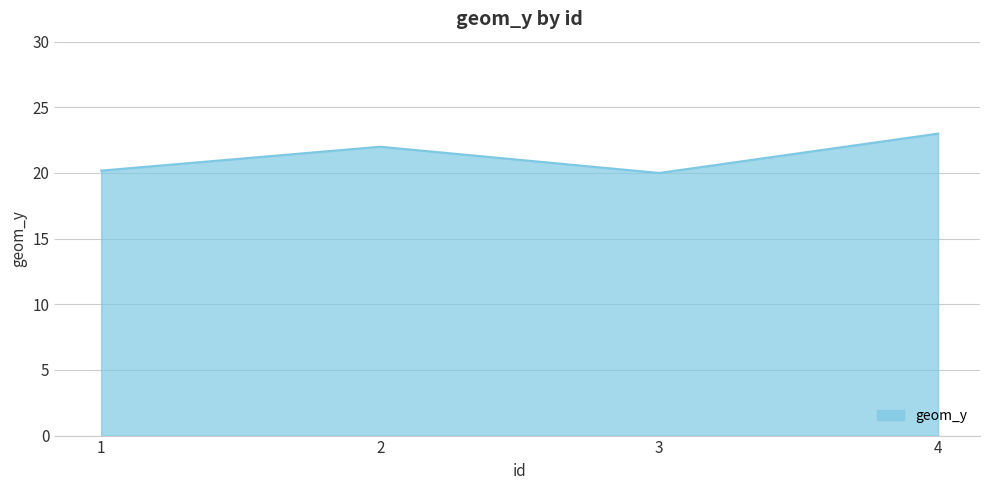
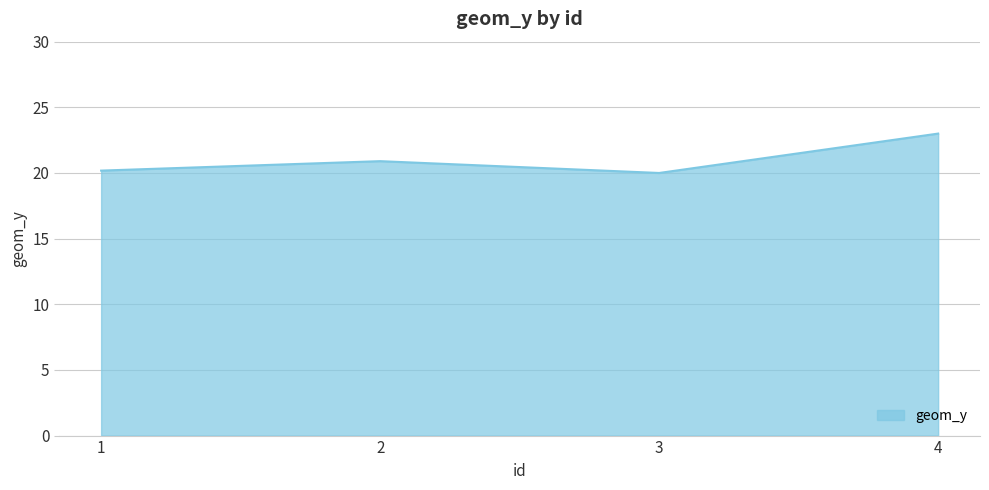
  {
    "1": 20.2,
-   "2": 22.0,
+   "2": 20.9,
    "3": 20.0,
    "4": 23.0
  }
